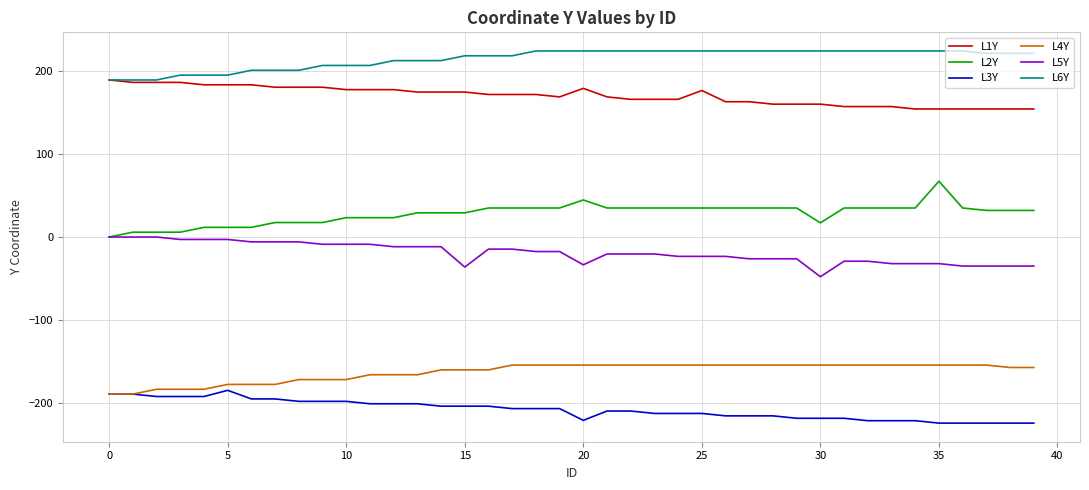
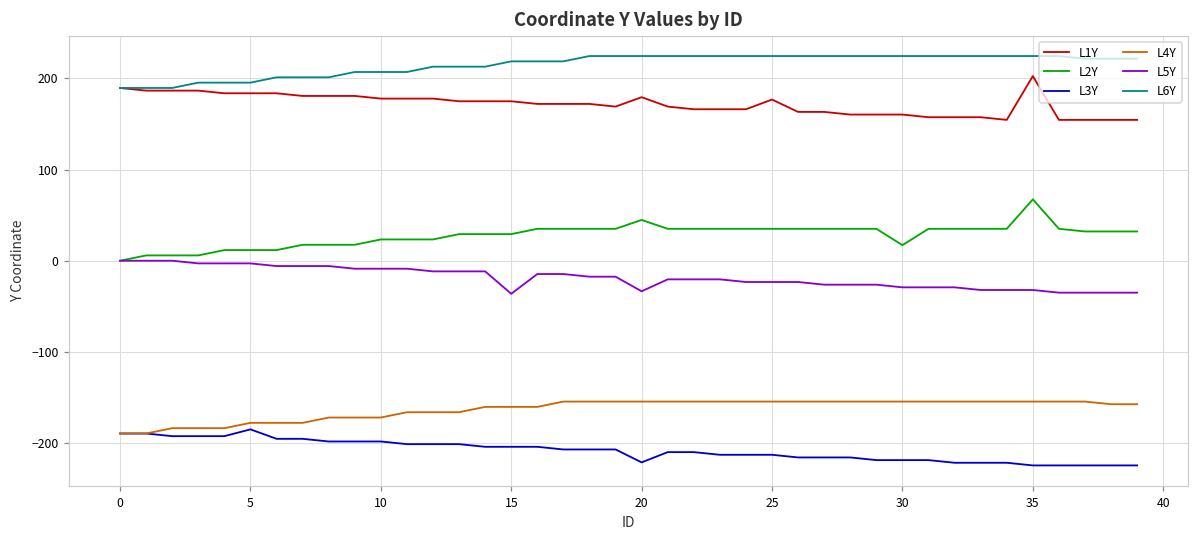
  {
    "L1Y": {
      "5": 180,
      "10": 180,
      "15": 170,
      "20": 180,
      "25": 180,
      "30": 160,
-     "35": 150
+     "35": 200
    },
    "L2Y": {
      "5": 10,
      "10": 20,
      "15": 30,
      "20": 40,
      "25": 40,
      "30": 20,
      "35": 70
    },
    "L3Y": {
      "5": -180,
      "10": -200,
      "15": -200,
      "20": -220,
      "25": -210,
      "30": -220,
      "35": -220
    },
    "L4Y": {
      "5": -180,
      "10": -170,
      "15": -160,
      "20": -150,
      "25": -150,
      "30": -150,
      "35": -150
    },
    "L5Y": {
      "5": 0,
      "10": -10,
      "15": -40,
      "20": -30,
      "25": -20,
-     "30": -50,
+     "30": -30,
      "35": -30
    },
    "L6Y": {
      "5": 200,
      "10": 210,
      "15": 220,
      "20": 220,
      "25": 220,
      "30": 220,
      "35": 220
    }
  }
